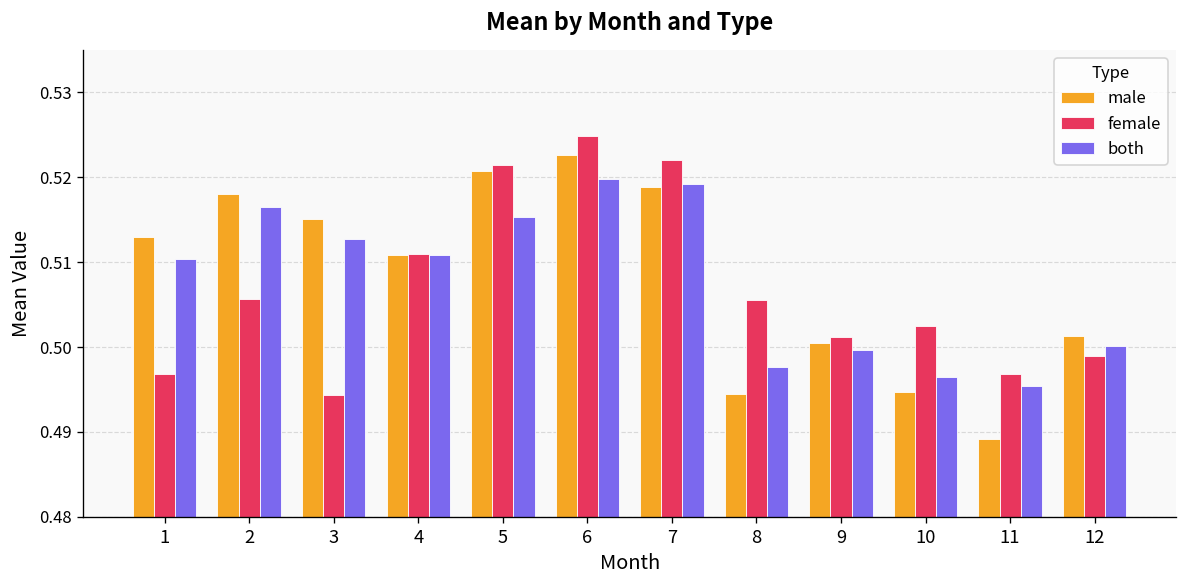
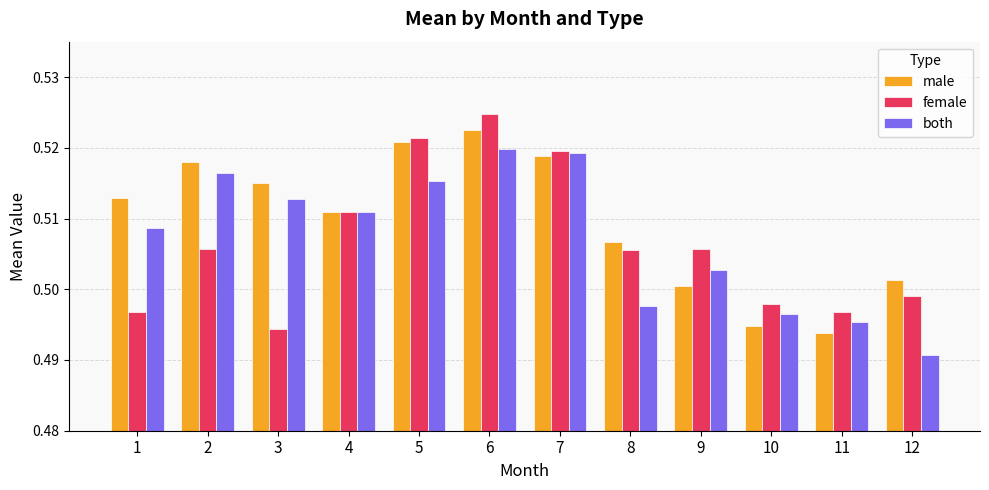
  {
    "male": {
      "1": 0.513,
      "2": 0.518,
      "3": 0.515,
      "4": 0.511,
      "5": 0.521,
      "6": 0.523,
      "7": 0.519,
-     "8": 0.495,
+     "8": 0.507,
      "9": 0.501,
      "10": 0.495,
-     "11": 0.489,
+     "11": 0.494,
      "12": 0.501
    },
    "female": {
      "1": 0.497,
      "2": 0.506,
      "3": 0.494,
      "4": 0.511,
      "5": 0.521,
      "6": 0.525,
-     "7": 0.522,
+     "7": 0.519,
      "8": 0.506,
-     "9": 0.501,
-     "10": 0.502,
+     "9": 0.506,
+     "10": 0.498,
      "11": 0.497,
      "12": 0.499
    },
    "both": {
-     "1": 0.510,
+     "1": 0.509,
      "2": 0.516,
      "3": 0.513,
      "4": 0.511,
      "5": 0.515,
      "6": 0.520,
      "7": 0.519,
      "8": 0.498,
-     "9": 0.500,
+     "9": 0.503,
      "10": 0.496,
      "11": 0.495,
-     "12": 0.500
+     "12": 0.491
    }
  }
